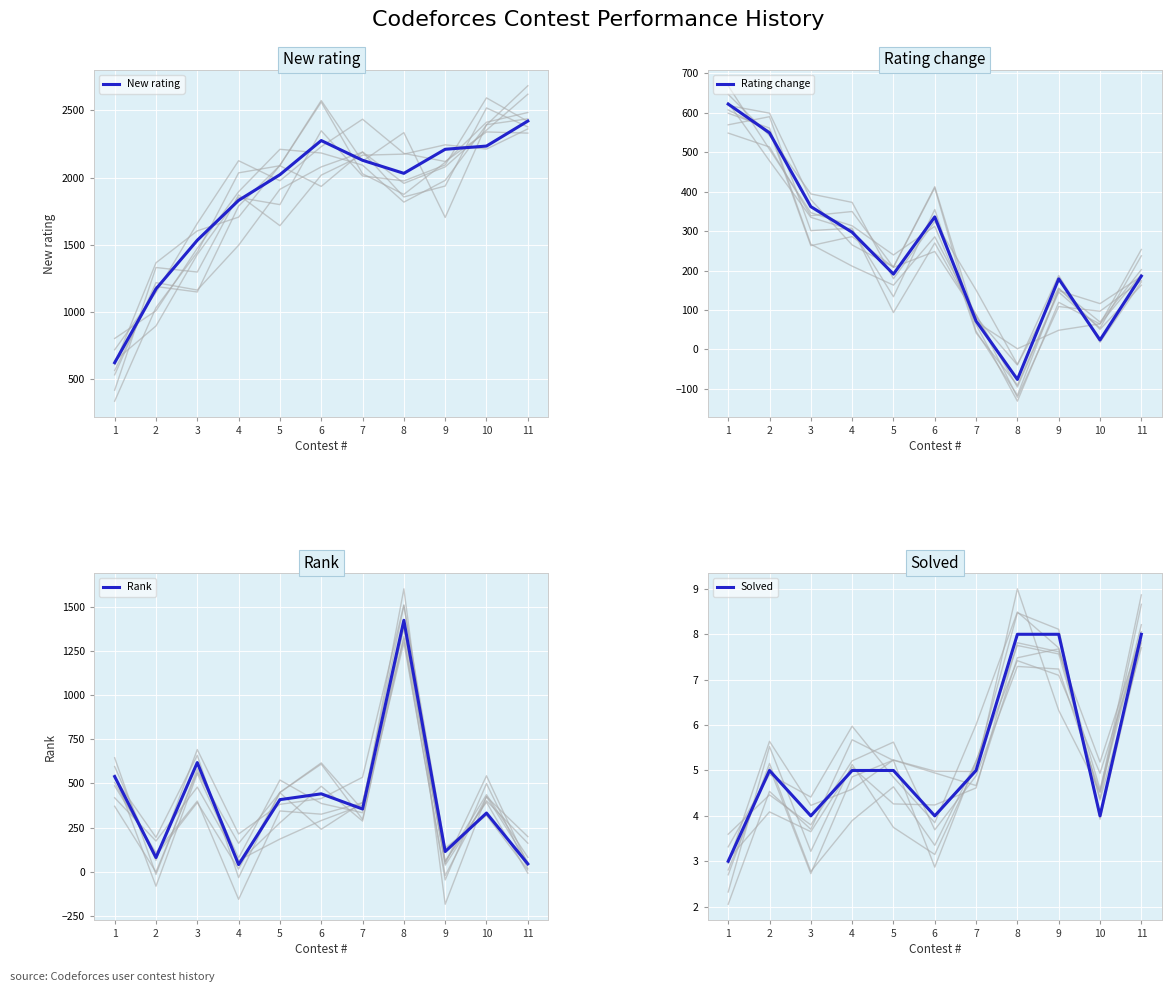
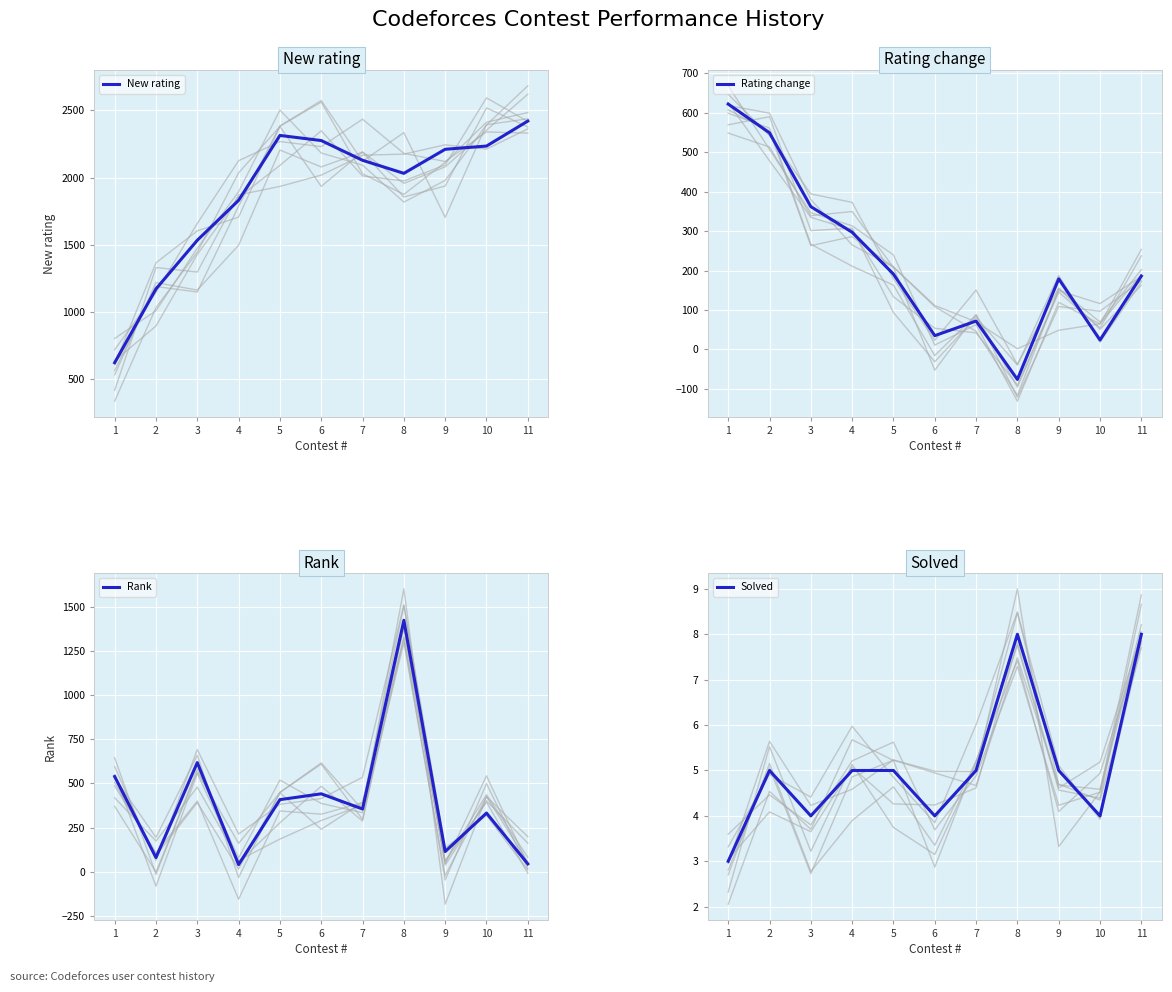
  {
    "New rating": {
      "New rating": {
        "3": 1530,
        "4": 1830,
-       "5": 2020,
+       "5": 2310,
        "6": 2280,
        "8": 2030,
        "9": 2210,
        "10": 2230
      }
    },
    "Rating change": {
      "Rating change": {
        "3": 360,
        "5": 190,
-       "6": 340,
+       "6": 40,
        "8": -80,
        "9": 180
      }
    },
    "Rank": {
      "Rank": {
        "3": 620,
        "5": 410,
        "6": 440,
        "8": 1420,
        "9": 110
      }
    },
    "Solved": {
      "Solved": {
        "2": 5,
        "3": 4,
        "4": 5,
        "5": 5,
        "6": 4,
        "8": 8,
-       "9": 8,
+       "9": 5,
        "10": 4
      }
    }
  }
